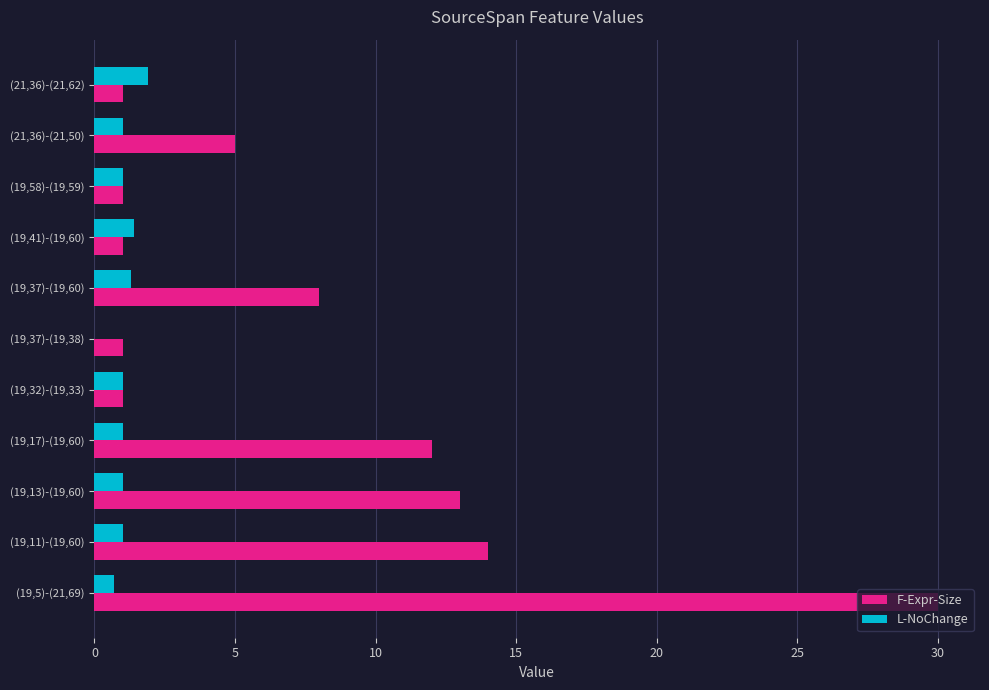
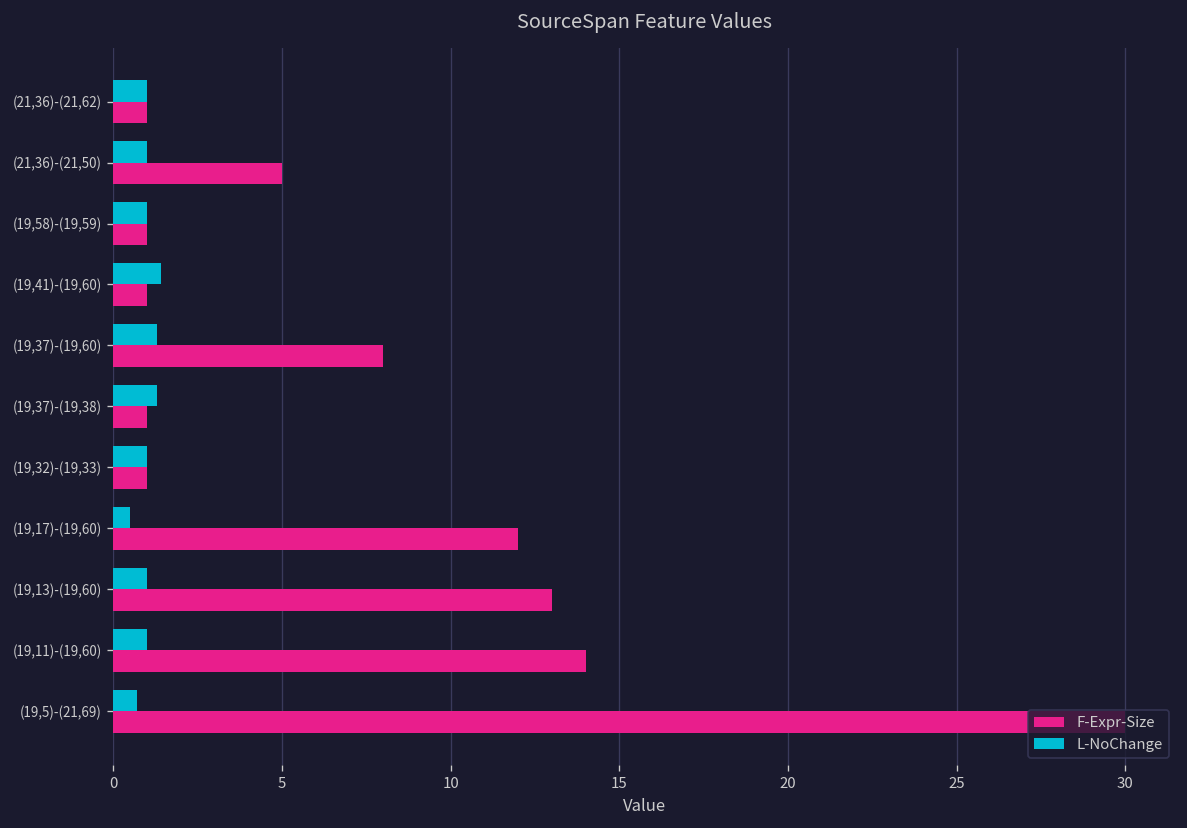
  {
    "F-Expr-Size": {
      "(21,36)-(21,62)": 1.0,
      "(21,36)-(21,50)": 5.0,
      "(19,58)-(19,59)": 1.0,
      "(19,41)-(19,60)": 1.0,
      "(19,37)-(19,60)": 8.0,
      "(19,37)-(19,38)": 1.0,
      "(19,32)-(19,33)": 1.0,
      "(19,17)-(19,60)": 12.0,
      "(19,13)-(19,60)": 13.0,
      "(19,11)-(19,60)": 14.0
    },
    "L-NoChange": {
-     "(21,36)-(21,62)": 1.9,
+     "(21,36)-(21,62)": 1.0,
      "(21,36)-(21,50)": 1.0,
      "(19,58)-(19,59)": 1.0,
      "(19,41)-(19,60)": 1.4,
      "(19,37)-(19,60)": 1.3,
-     "(19,37)-(19,38)": 0.0,
+     "(19,37)-(19,38)": 1.3,
      "(19,32)-(19,33)": 1.0,
-     "(19,17)-(19,60)": 1.0,
+     "(19,17)-(19,60)": 0.5,
      "(19,13)-(19,60)": 1.0,
      "(19,11)-(19,60)": 1.0,
      "(19,5)-(21,69)": 0.7
    }
  }
